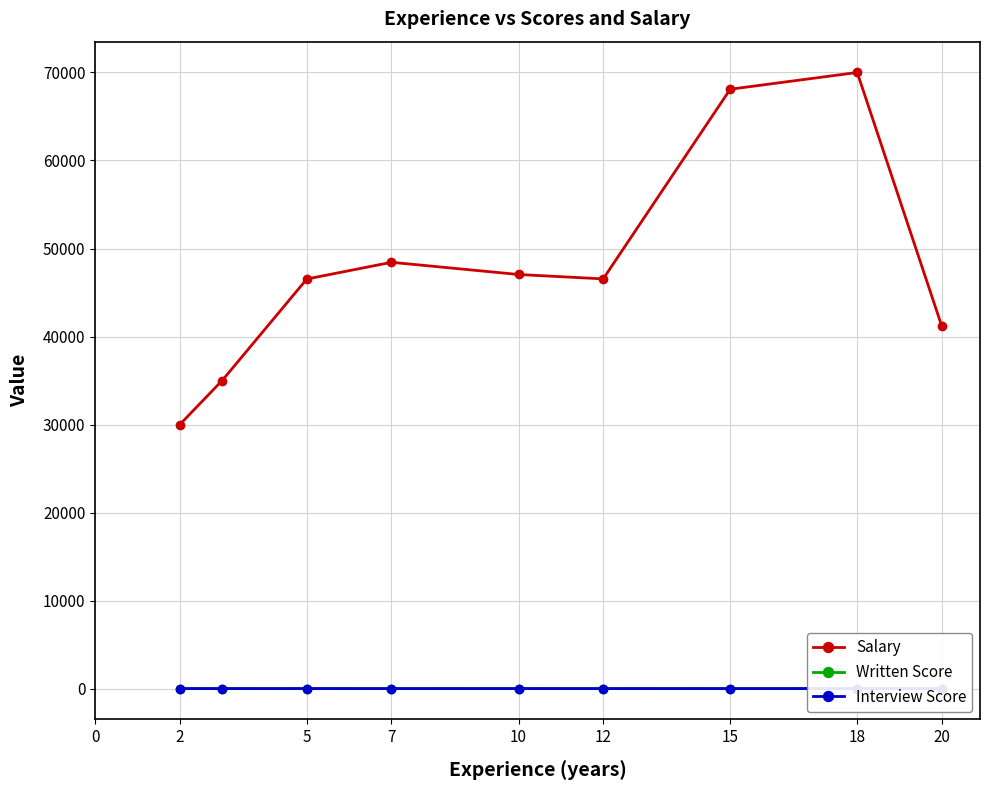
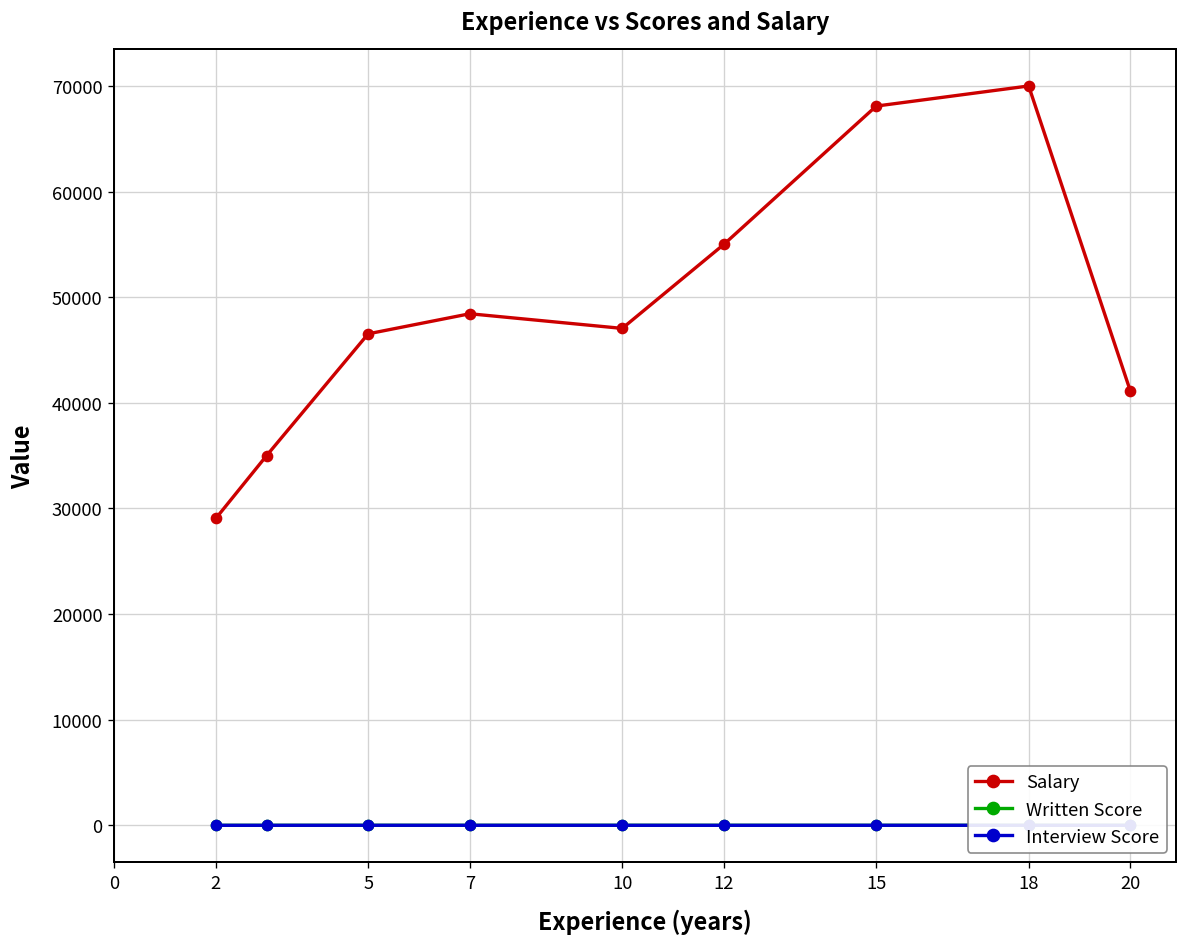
  {
    "Salary": {
-     "2": 30000,
+     "2": 29000,
      "5": 47000,
      "7": 48000,
      "10": 47000,
-     "12": 47000,
+     "12": 55000,
      "15": 68000,
      "18": 70000,
      "20": 41000
    },
    "Interview Score": {
      "2": 0,
      "5": 0,
      "7": 0,
      "10": 0,
      "12": 0,
      "15": 0
    }
  }
